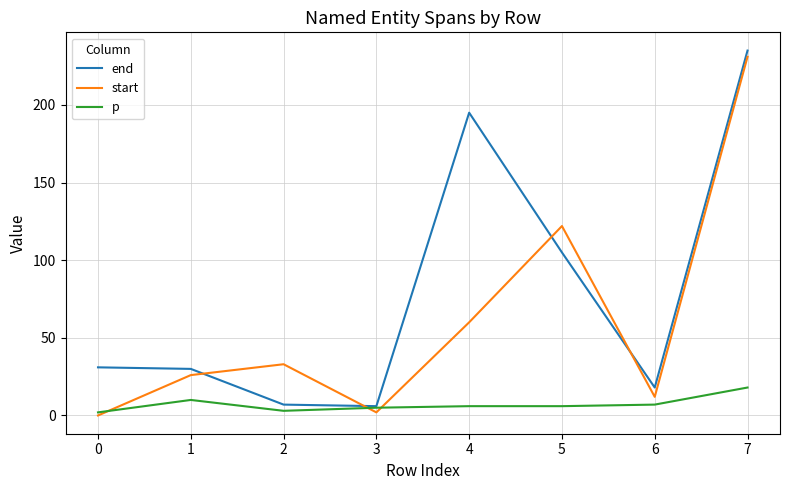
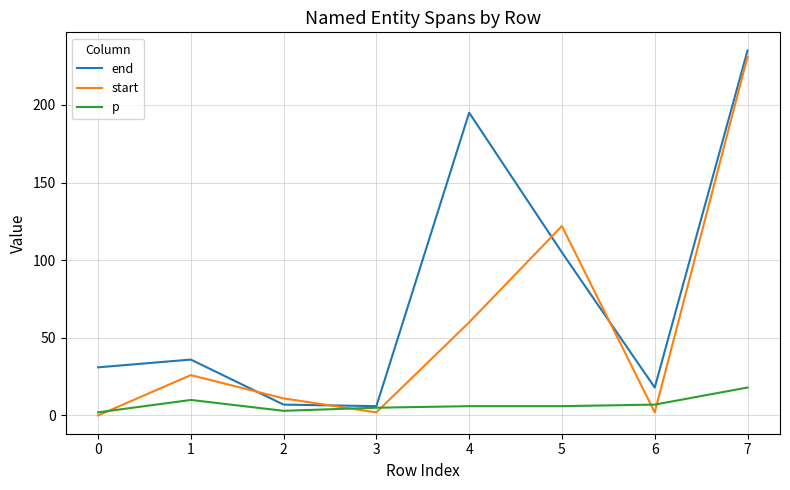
  {
    "end": {
      "0": 31,
-     "1": 30,
+     "1": 36,
      "2": 7,
      "4": 195,
      "5": 105,
      "6": 18,
      "7": 235
    },
    "start": {
      "0": 0,
      "1": 26,
-     "2": 33,
+     "2": 11,
      "3": 2,
      "4": 60,
      "5": 122,
-     "6": 12,
+     "6": 2,
      "7": 231
    },
    "p": {
      "0": 2,
      "1": 10,
      "2": 3,
      "4": 6,
      "5": 6,
      "6": 7,
      "7": 18
    }
  }
